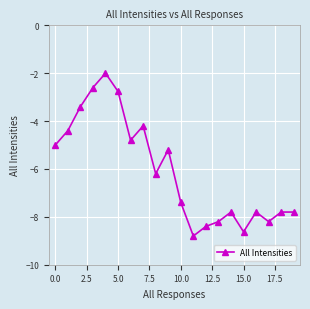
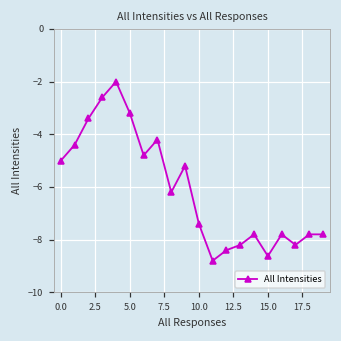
  {
    "0.0": -5.0,
-   "5.0": -2.8,
+   "5.0": -3.2,
    "10.0": -7.4,
    "15.0": -8.6
  }
